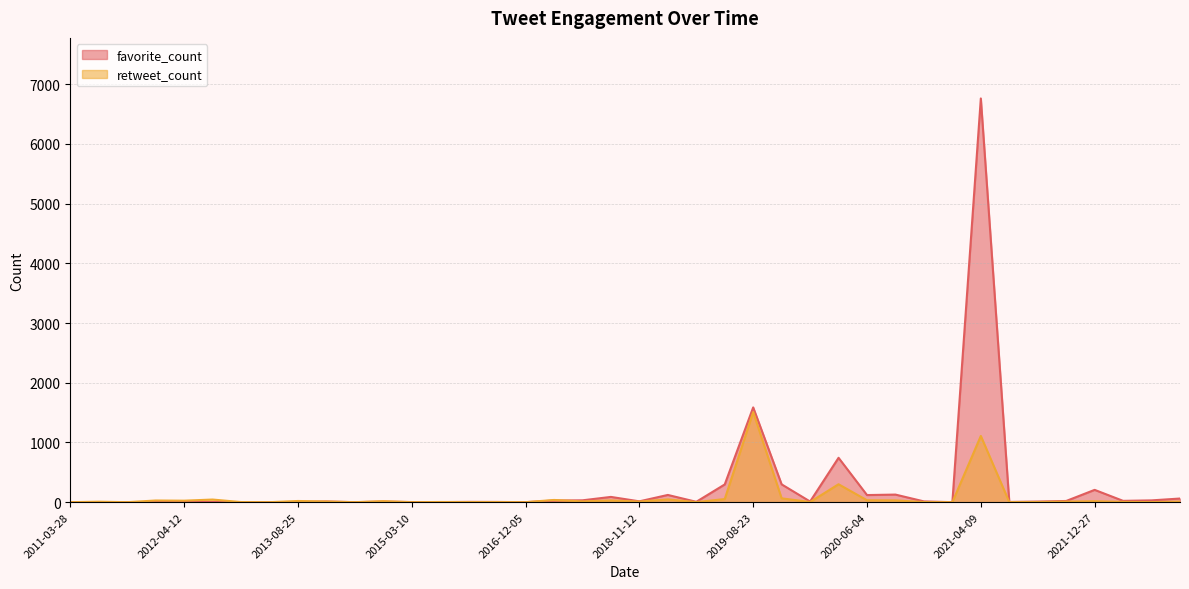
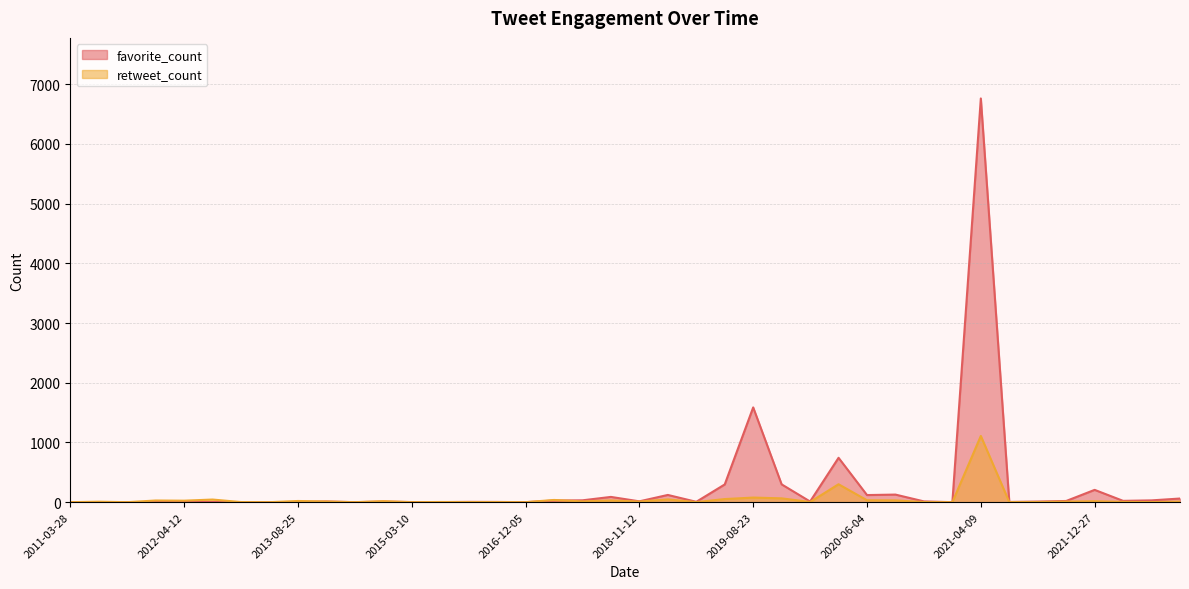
  {
    "favorite_count": {
      "2019-08-23": 1600
    },
    "retweet_count": {
-     "2019-08-23": 1500
+     "2019-08-23": 100
    }
  }
